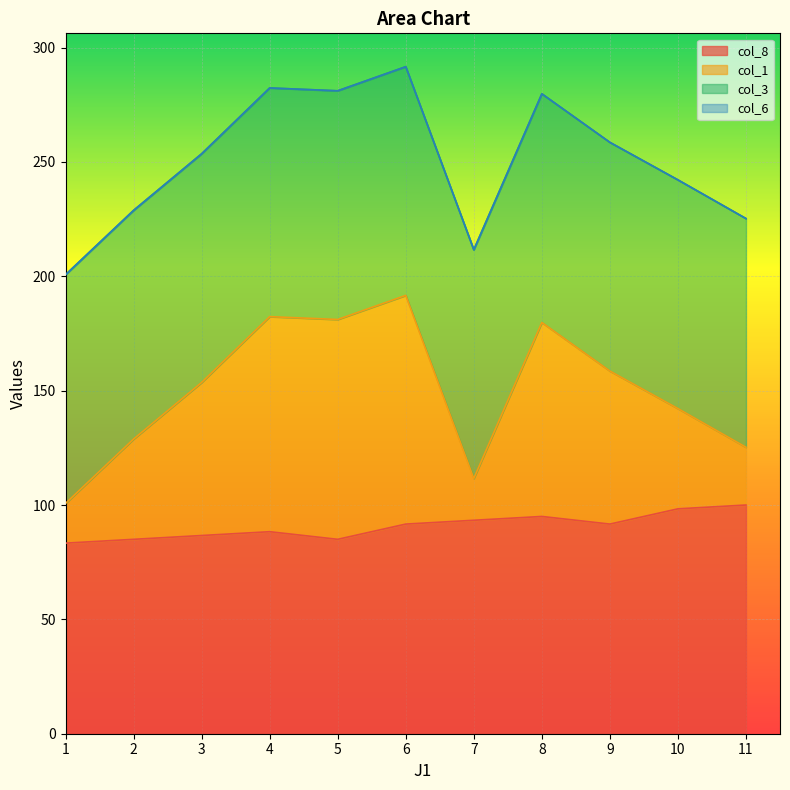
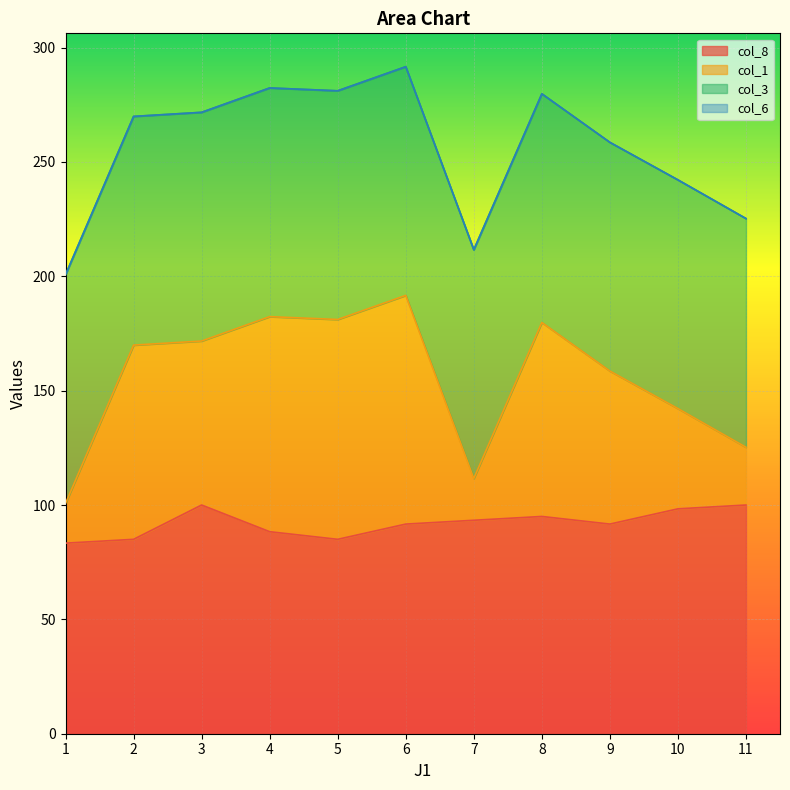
  {
    "col_8": {
      "1": 83,
      "2": 85,
-     "3": 87,
+     "3": 100,
      "4": 88,
      "5": 85,
      "6": 92,
      "7": 93,
      "8": 95,
      "9": 92,
      "10": 98,
      "11": 100
    },
    "col_1": {
      "1": 17,
-     "2": 44,
-     "3": 67,
+     "2": 85,
+     "3": 72,
      "4": 94,
      "5": 96,
      "6": 100,
      "7": 18,
      "8": 85,
      "9": 67,
      "10": 44,
      "11": 25
    }
  }
